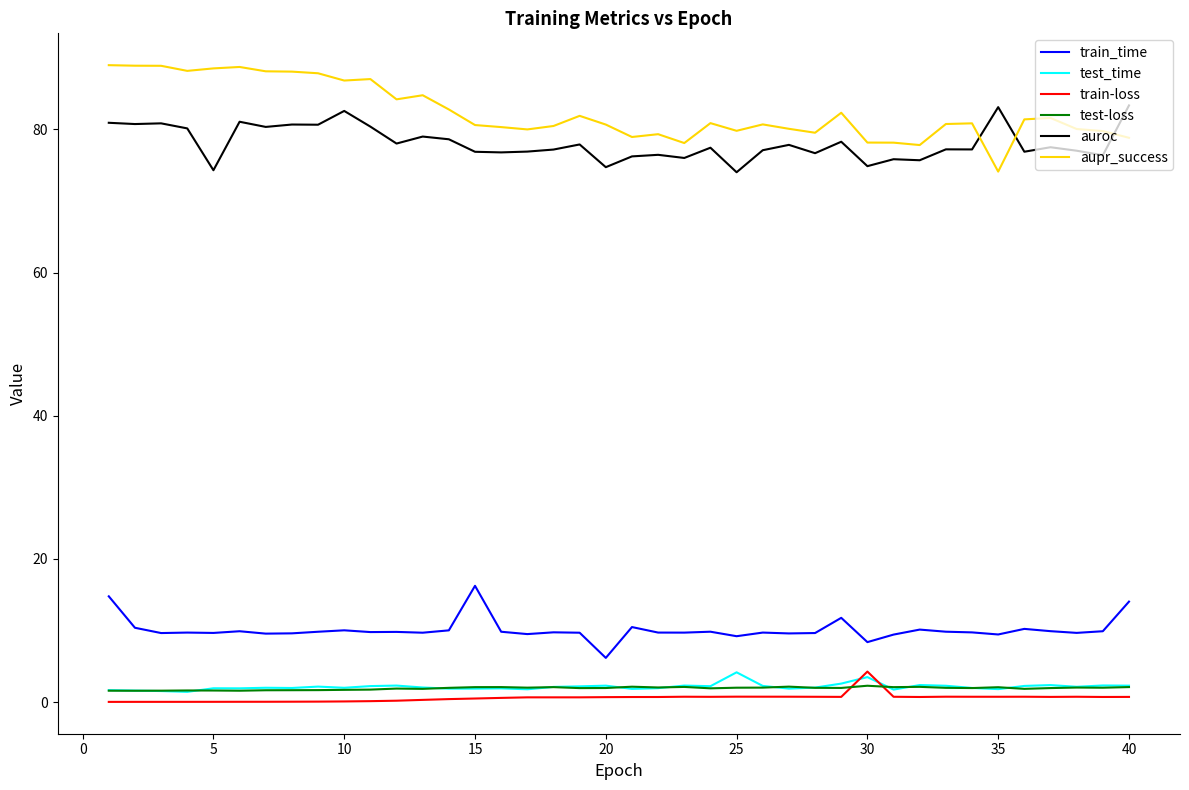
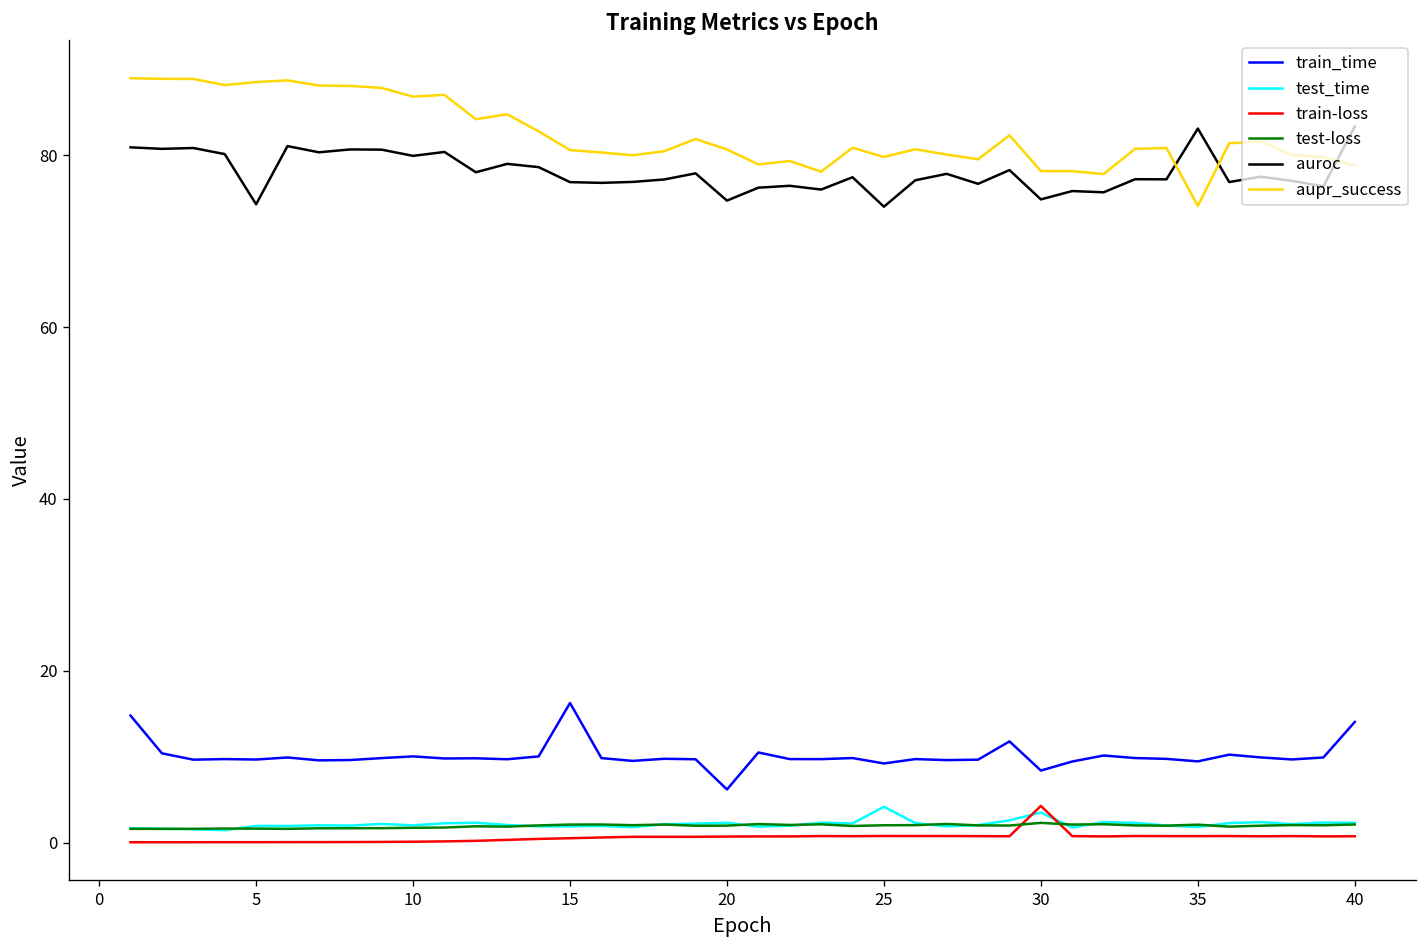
  {
    "train_time": {
      "5": 10,
      "10": 10,
      "15": 16,
      "20": 6,
      "25": 9,
      "30": 8,
      "35": 9,
      "40": 14
    },
    "test_time": {
      "25": 4,
      "30": 3
    },
    "train-loss": {
      "5": 0,
      "10": 0,
      "15": 1,
      "20": 1,
      "25": 1,
      "30": 4,
      "35": 1,
      "40": 1
    },
    "test-loss": {
      "25": 2,
      "30": 2
    },
    "auroc": {
      "5": 74,
-     "10": 83,
+     "10": 80,
      "15": 77,
      "20": 75,
      "25": 74,
      "30": 75,
      "35": 83
    },
    "aupr_success": {
      "5": 89,
      "10": 87,
      "15": 81,
      "20": 81,
      "25": 80,
      "30": 78,
      "35": 74
    }
  }
